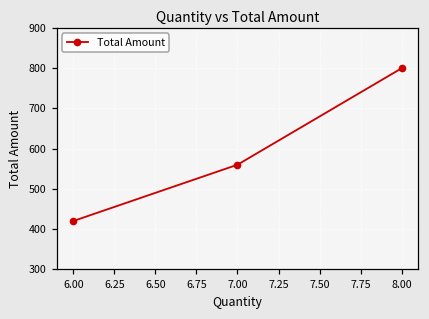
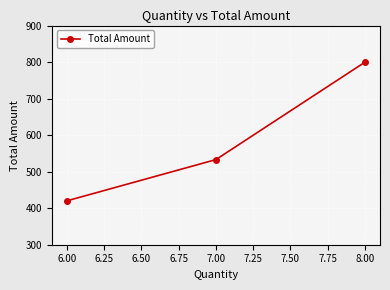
  {
    "6.00": 420,
-   "7.00": 560,
+   "7.00": 530,
    "8.00": 800
  }
